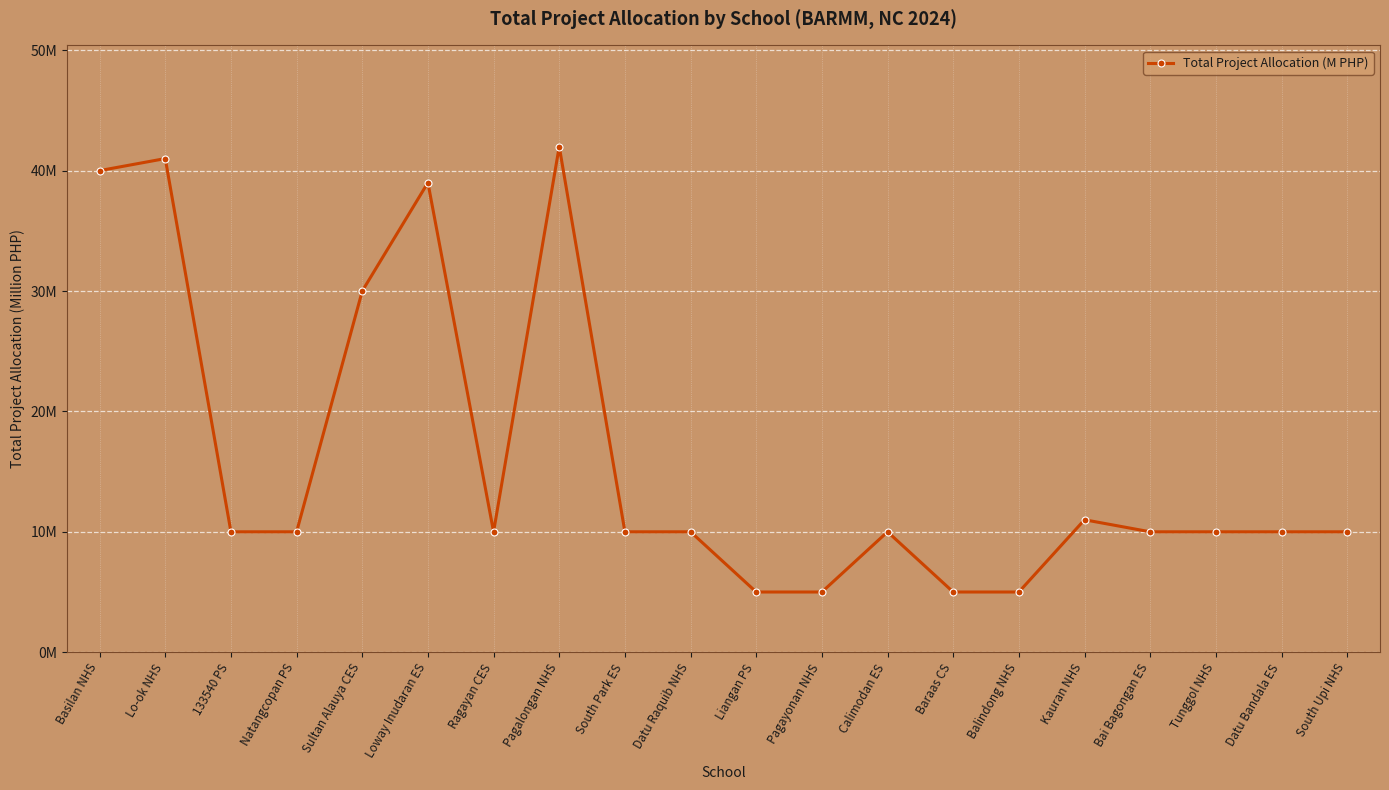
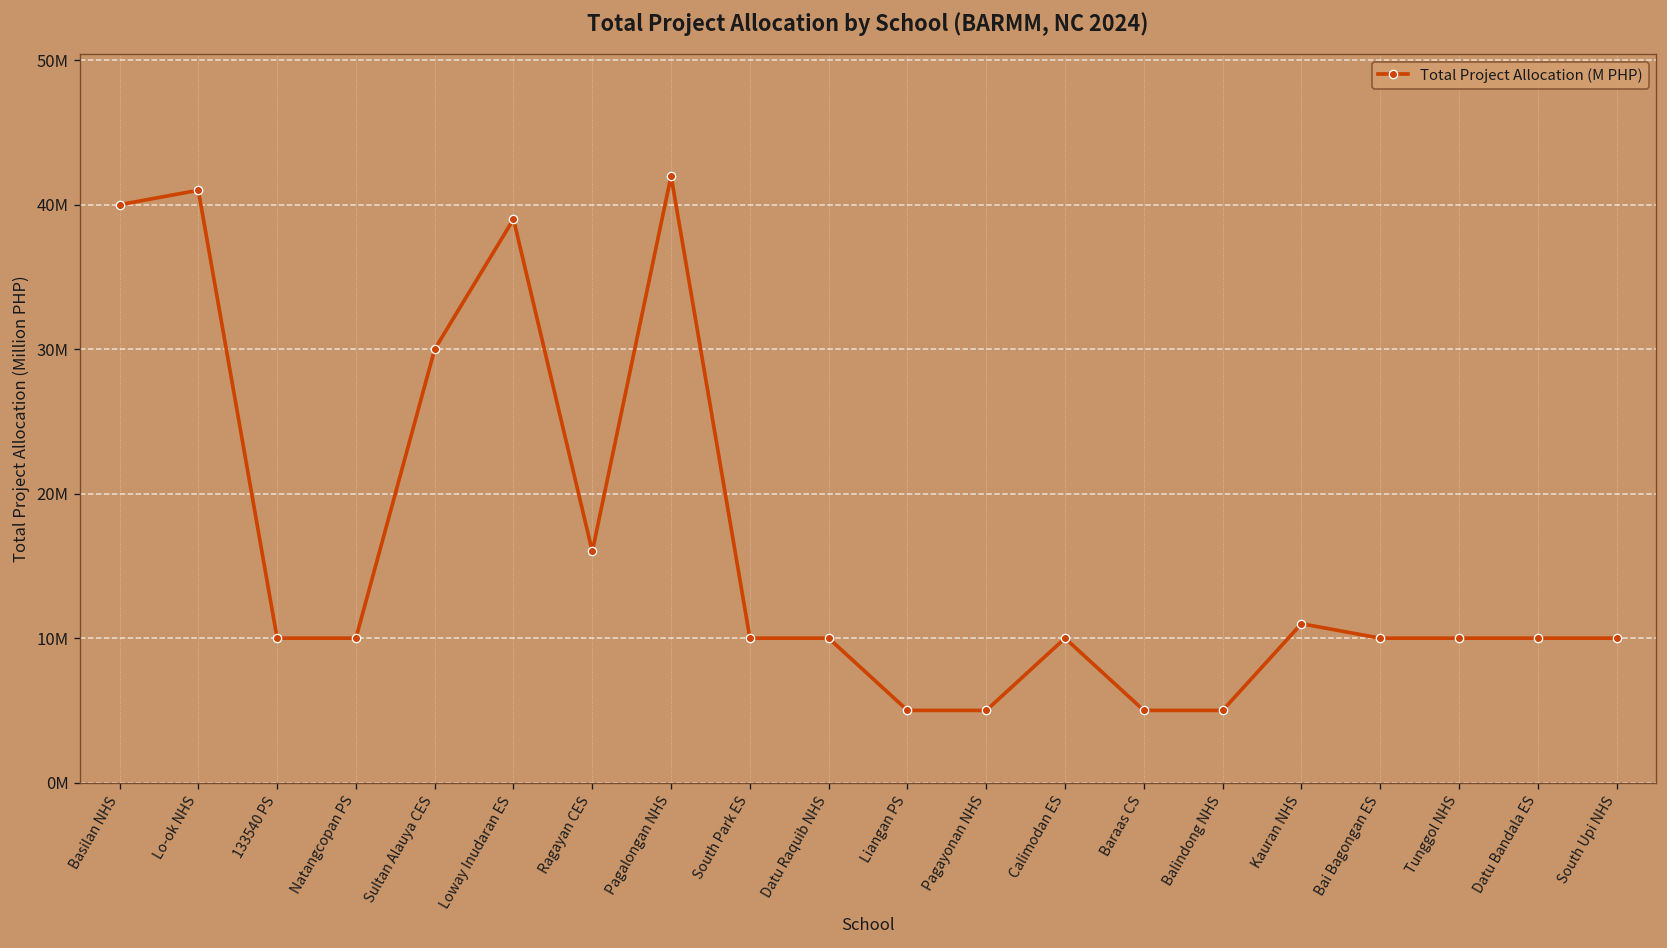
  {
    "Basilan NHS": 40000000,
    "Lo-ok NHS": 41000000,
    "133540 PS": 10000000,
    "Natangcopan PS": 10000000,
    "Sultan Alauya CES": 30000000,
    "Loway Inudaran ES": 39000000,
-   "Ragayan CES": 10000000,
+   "Ragayan CES": 16000000,
    "Pagalongan NHS": 42000000,
    "South Park ES": 10000000,
    "Datu Raquib NHS": 10000000,
    "Liangan PS": 5000000,
    "Pagayonan NHS": 5000000,
    "Calimodan ES": 10000000,
    "Baraas CS": 5000000,
    "Balindong NHS": 5000000,
    "Kauran NHS": 11000000,
    "Bai Bagongan ES": 10000000,
    "Tunggol NHS": 10000000,
    "Datu Bandala ES": 10000000,
    "South Upi NHS": 10000000
  }
